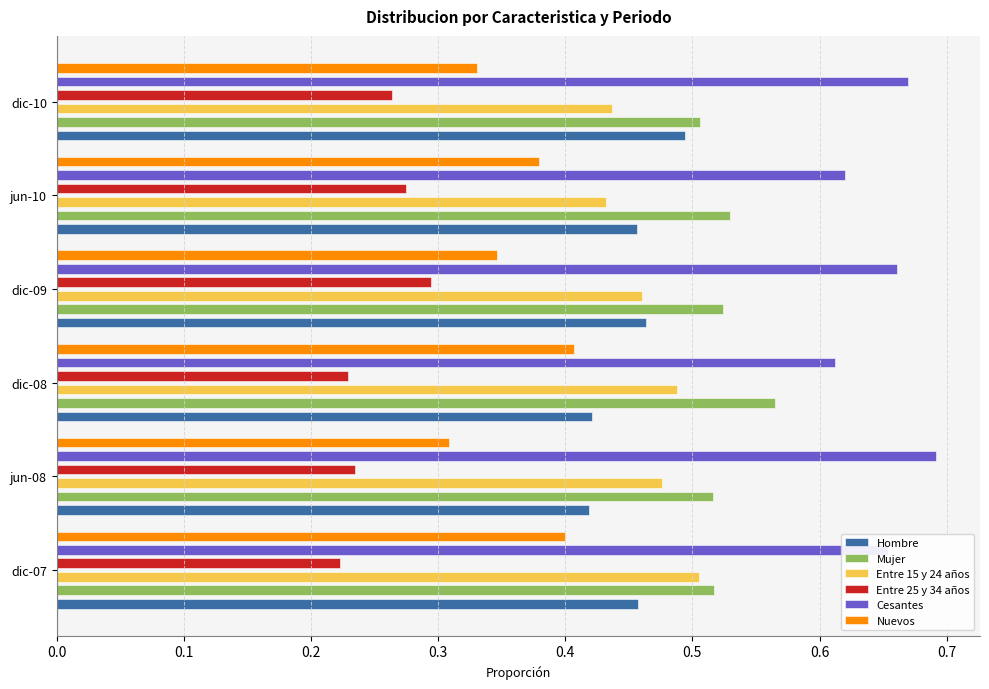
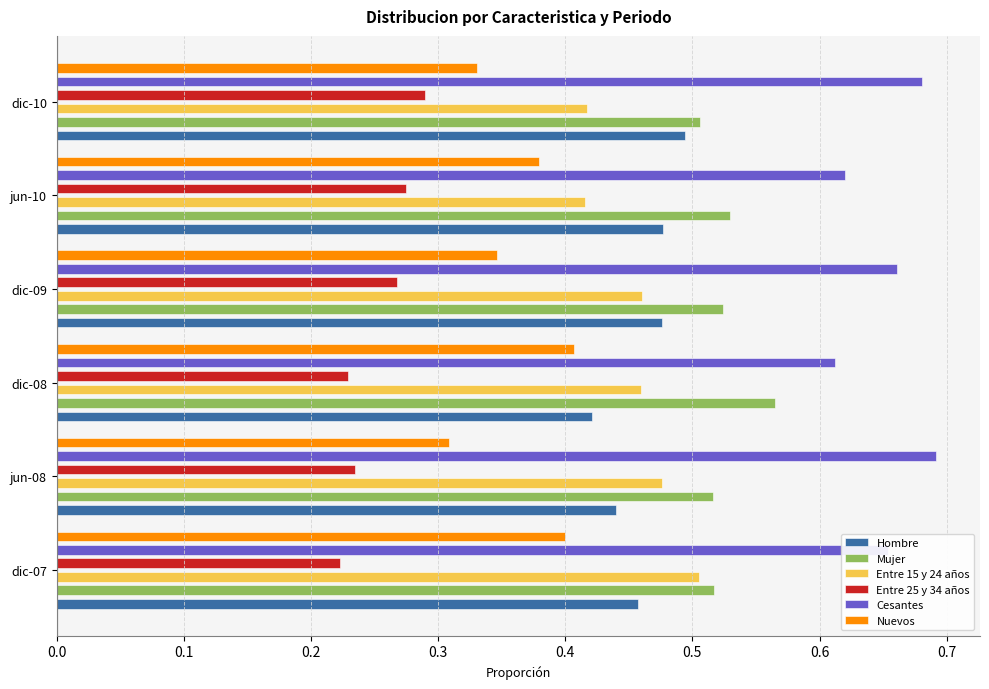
  {
    "Hombre": {
      "dic-10": 0.494,
-     "jun-10": 0.457,
-     "dic-09": 0.463,
+     "jun-10": 0.477,
+     "dic-09": 0.476,
      "dic-08": 0.421,
-     "jun-08": 0.419,
+     "jun-08": 0.440,
      "dic-07": 0.458
    },
    "Mujer": {
      "dic-10": 0.506,
      "jun-10": 0.530,
      "dic-09": 0.524,
      "dic-08": 0.565,
      "jun-08": 0.516,
      "dic-07": 0.517
    },
    "Entre 15 y 24 años": {
-     "dic-10": 0.437,
-     "jun-10": 0.432,
+     "dic-10": 0.418,
+     "jun-10": 0.416,
      "dic-09": 0.460,
-     "dic-08": 0.488,
+     "dic-08": 0.460,
      "jun-08": 0.476,
      "dic-07": 0.505
    },
    "Entre 25 y 34 años": {
-     "dic-10": 0.264,
+     "dic-10": 0.290,
      "jun-10": 0.274,
-     "dic-09": 0.294,
+     "dic-09": 0.268,
      "dic-08": 0.229,
      "jun-08": 0.235,
      "dic-07": 0.223
    },
    "Cesantes": {
-     "dic-10": 0.669,
+     "dic-10": 0.681,
      "jun-10": 0.620,
      "dic-09": 0.661,
      "dic-08": 0.612,
      "jun-08": 0.692
    },
    "Nuevos": {
      "dic-10": 0.331,
      "jun-10": 0.380,
      "dic-09": 0.346,
      "dic-08": 0.407,
      "jun-08": 0.308,
      "dic-07": 0.400
    }
  }
